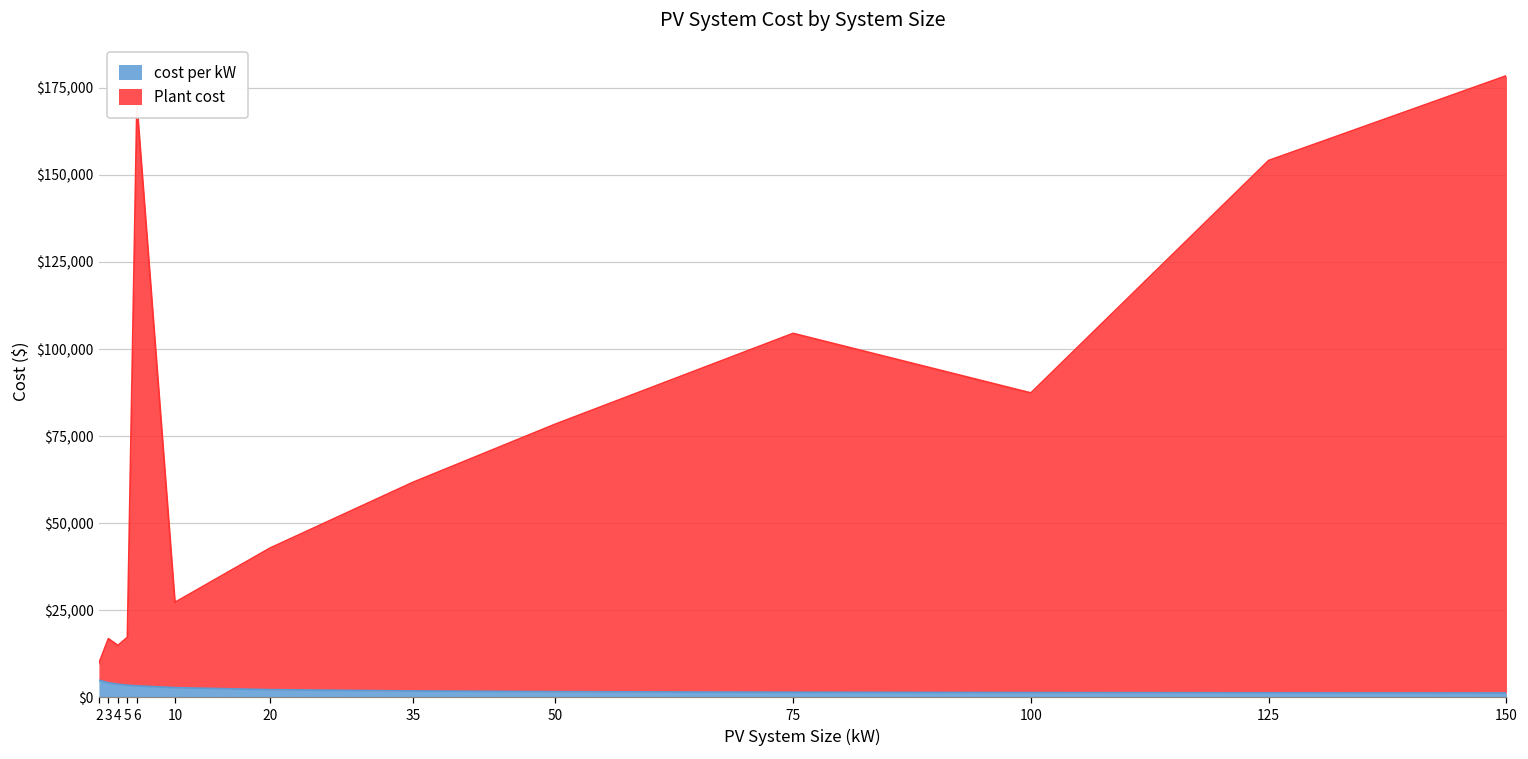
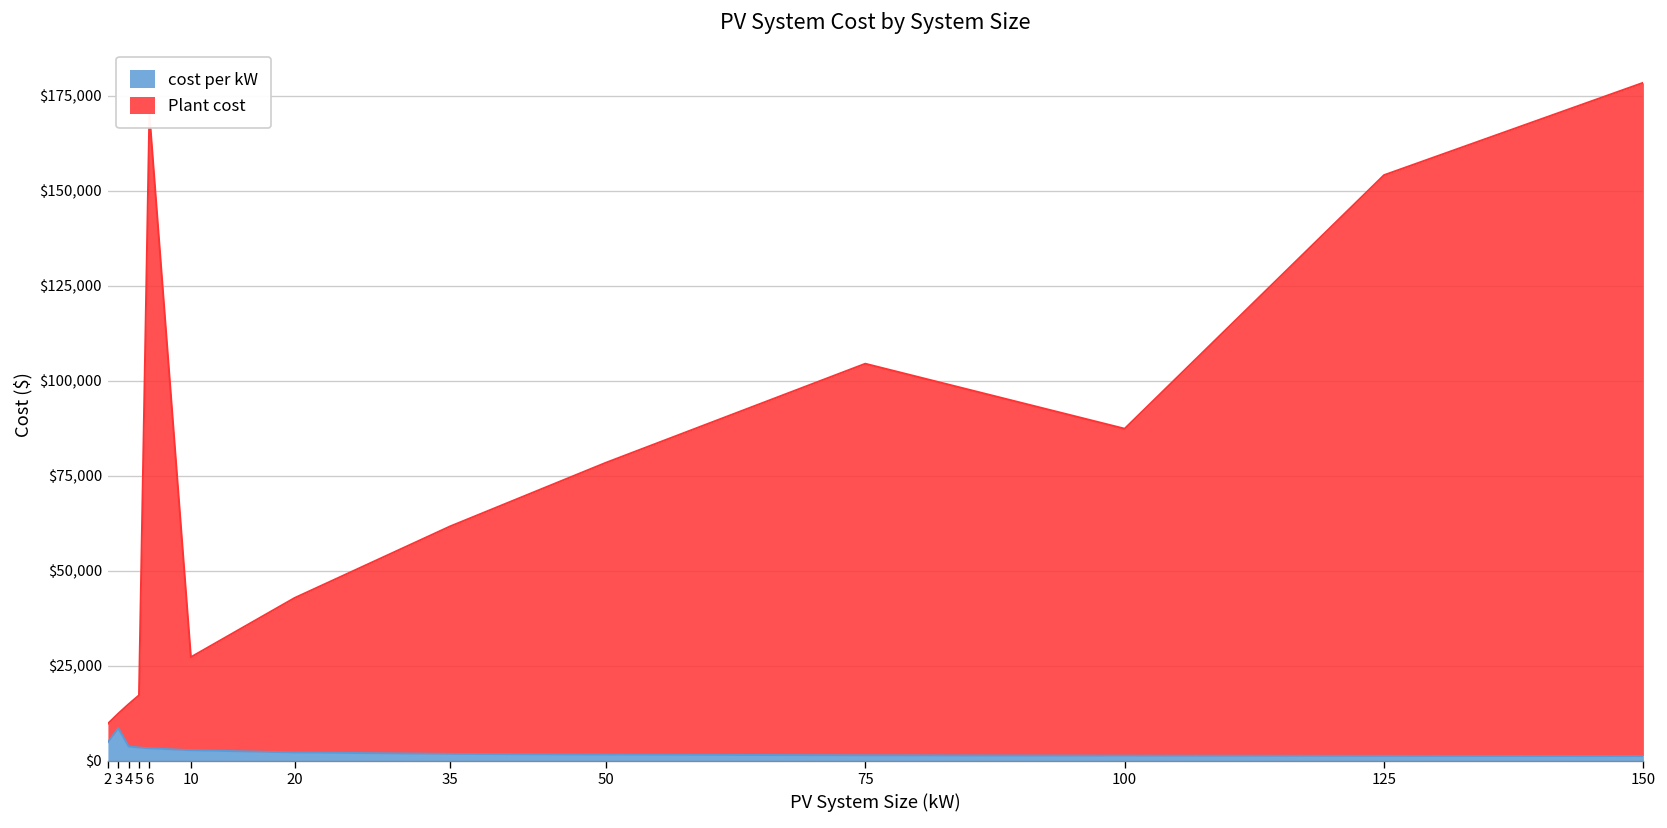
  {
    "cost per kW": {
      "2": "$5,000",
-     "3": "$4,000",
+     "3": "$9,000",
      "4": "$4,000",
      "5": "$3,000",
      "6": "$3,000",
      "10": "$3,000",
      "20": "$2,000",
      "35": "$2,000",
      "50": "$2,000",
      "75": "$1,000",
      "100": "$1,000",
      "125": "$1,000",
      "150": "$1,000"
    },
    "Plant cost": {
      "2": "$10,000",
-     "3": "$17,000",
+     "3": "$12,000",
      "4": "$15,000",
      "5": "$17,000",
      "10": "$27,000",
      "20": "$43,000",
      "35": "$62,000",
      "50": "$78,000",
      "75": "$104,000",
      "100": "$87,000",
      "125": "$154,000",
      "150": "$178,000"
    }
  }
